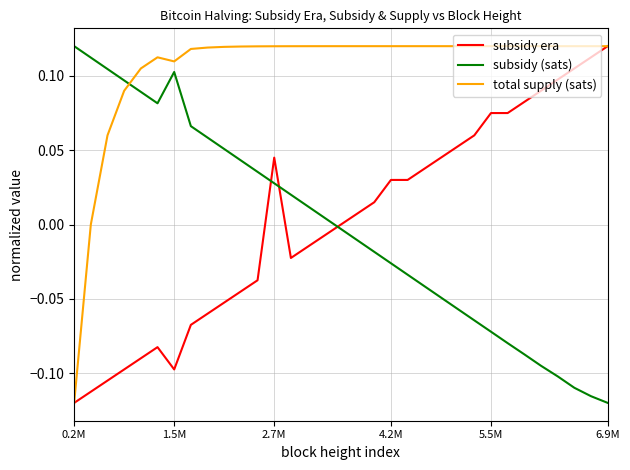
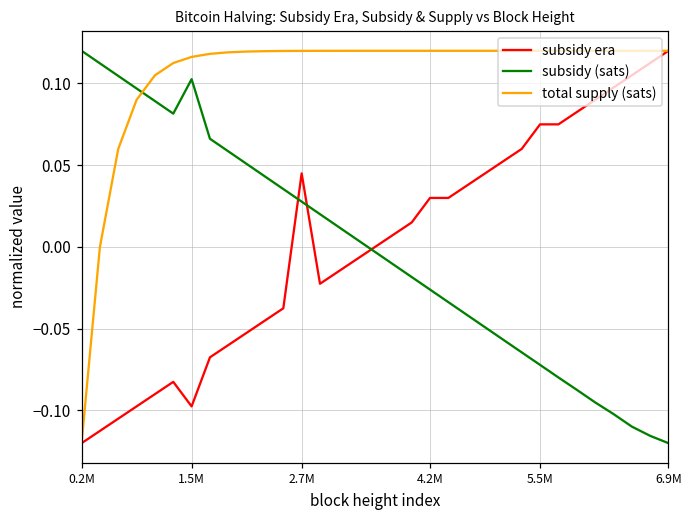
  {
    "subsidy era": {
      "1.5M": -0.098,
      "2.7M": 0.045,
      "4.2M": 0.030,
      "5.5M": 0.075
    },
    "subsidy (sats)": {
      "0.2M": 0.120,
      "1.5M": 0.103,
      "2.7M": 0.028,
      "4.2M": -0.026,
      "5.5M": -0.072,
      "6.9M": -0.120
    },
    "total supply (sats)": {
-     "1.5M": 0.110,
+     "1.5M": 0.116,
      "2.7M": 0.120,
      "4.2M": 0.120
    }
  }
